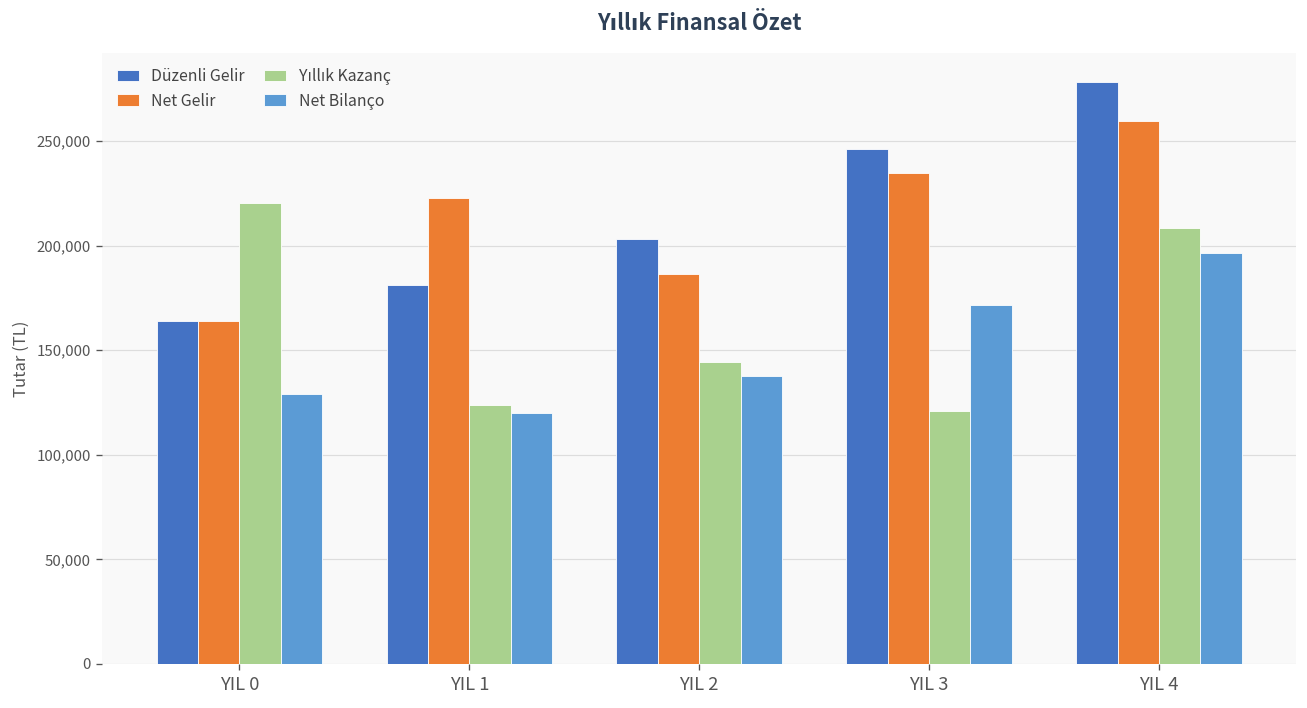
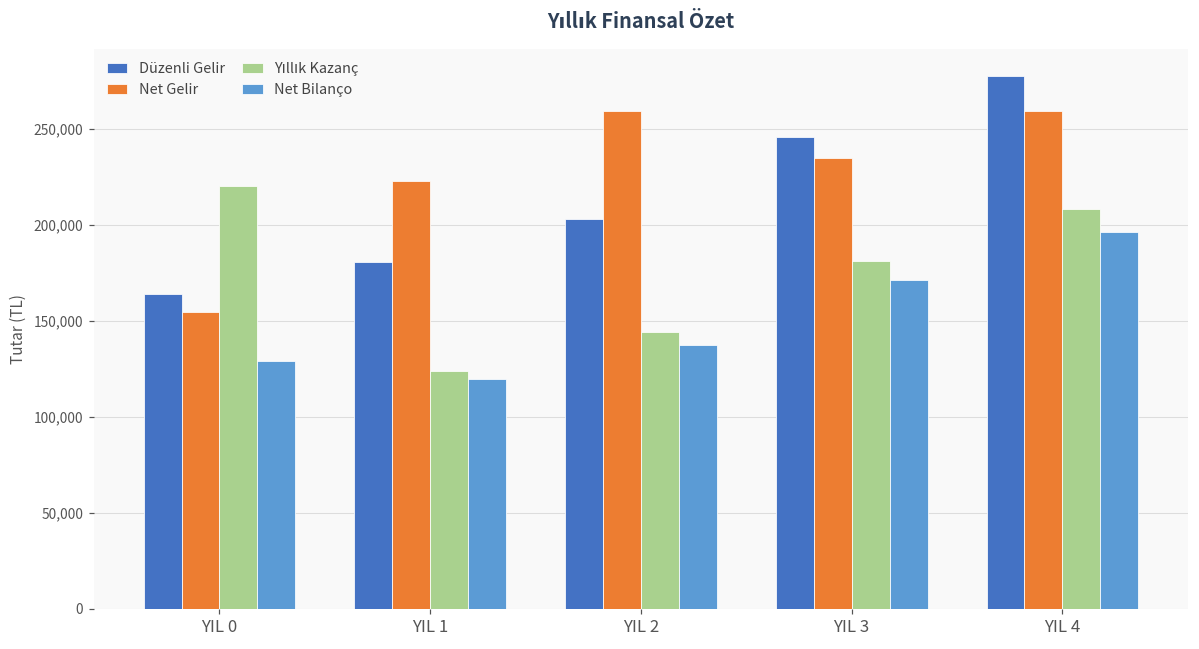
  {
    "Net Gelir": {
-     "YIL 0": "164,000",
+     "YIL 0": "155,000",
      "YIL 1": "223,000",
-     "YIL 2": "187,000",
+     "YIL 2": "259,000",
      "YIL 3": "235,000",
      "YIL 4": "260,000"
    },
    "Yıllık Kazanç": {
      "YIL 0": "221,000",
      "YIL 1": "124,000",
      "YIL 2": "144,000",
-     "YIL 3": "121,000",
+     "YIL 3": "181,000",
      "YIL 4": "209,000"
    }
  }
